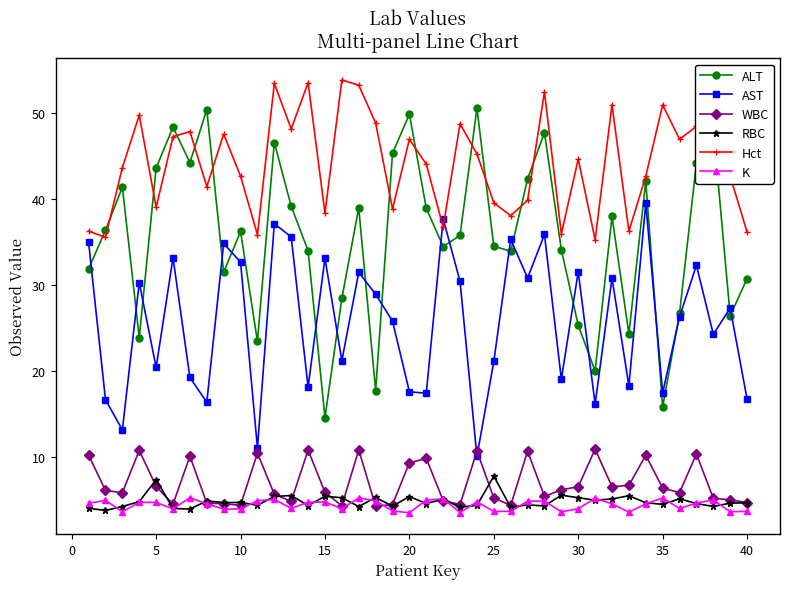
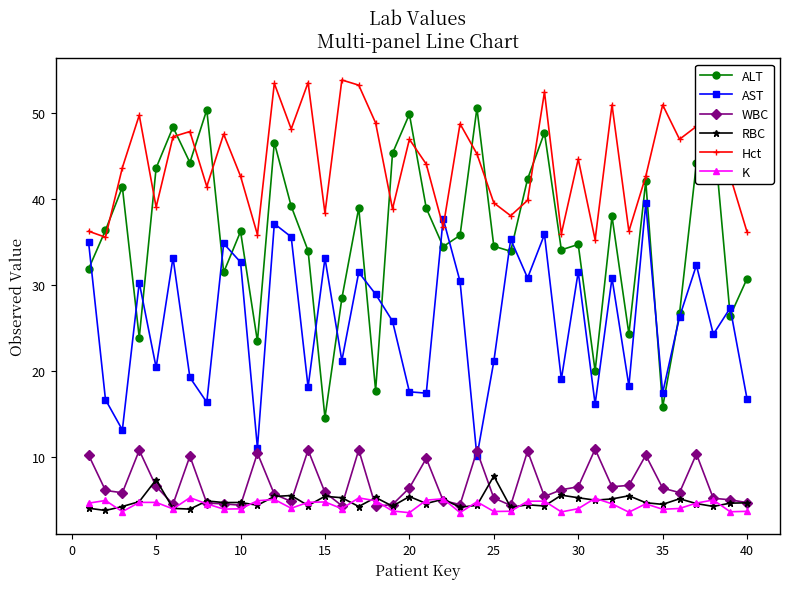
  {
    "ALT": {
      "5": 44,
      "10": 36,
      "15": 15,
      "20": 50,
      "25": 35,
-     "30": 25,
+     "30": 35,
      "35": 16,
      "40": 31
    },
    "AST": {
      "5": 20,
      "10": 33,
      "15": 33,
      "20": 18,
      "25": 21,
      "30": 32,
      "35": 17,
      "40": 17
    },
    "WBC": {
      "5": 7,
      "10": 4,
      "15": 6,
-     "20": 9,
+     "20": 6,
      "25": 5,
      "30": 7,
      "35": 6
    },
    "RBC": {
      "5": 7,
      "10": 5,
      "15": 5,
      "20": 5,
      "25": 8,
      "30": 5,
      "35": 5
    },
    "Hct": {
      "5": 39,
      "10": 43,
      "15": 38,
      "20": 47,
      "25": 40,
      "30": 45,
      "35": 51,
      "40": 36
    },
    "K": {
      "5": 5,
      "10": 4,
      "15": 5,
      "20": 4,
      "25": 4,
      "30": 4,
-     "35": 5,
+     "35": 4,
      "40": 4
    }
  }
